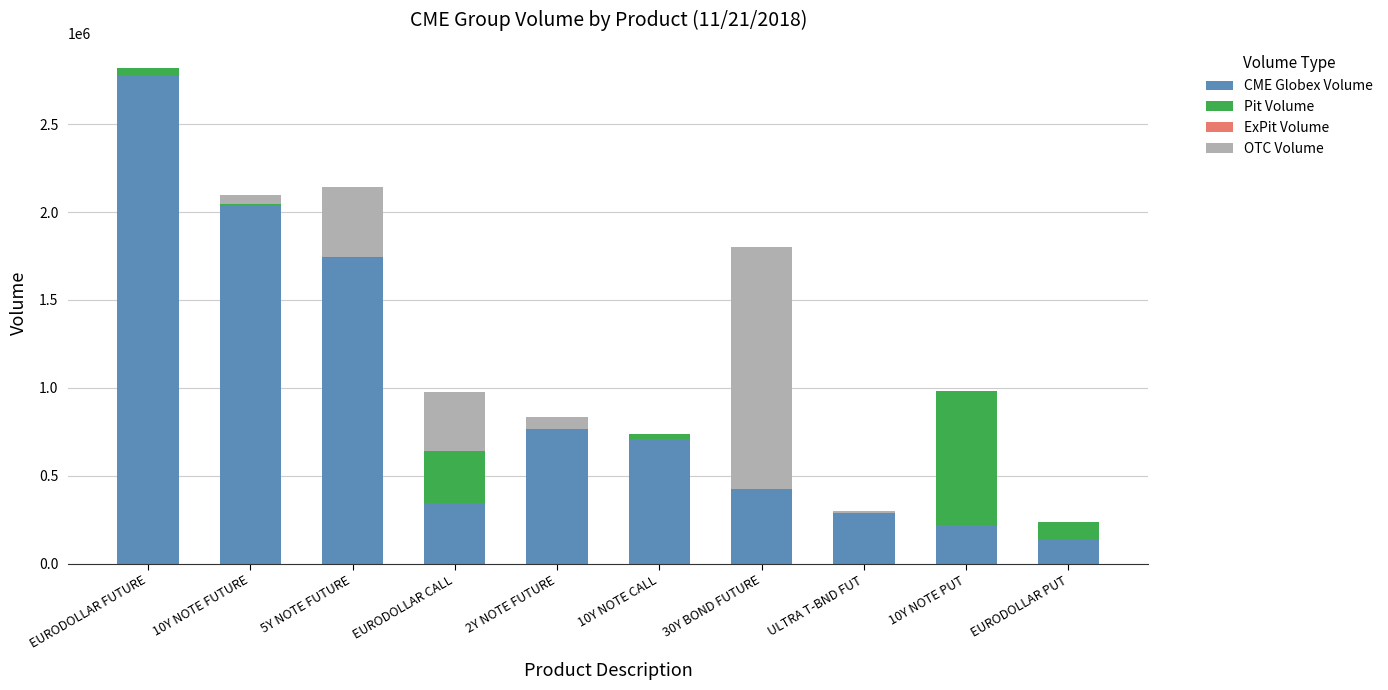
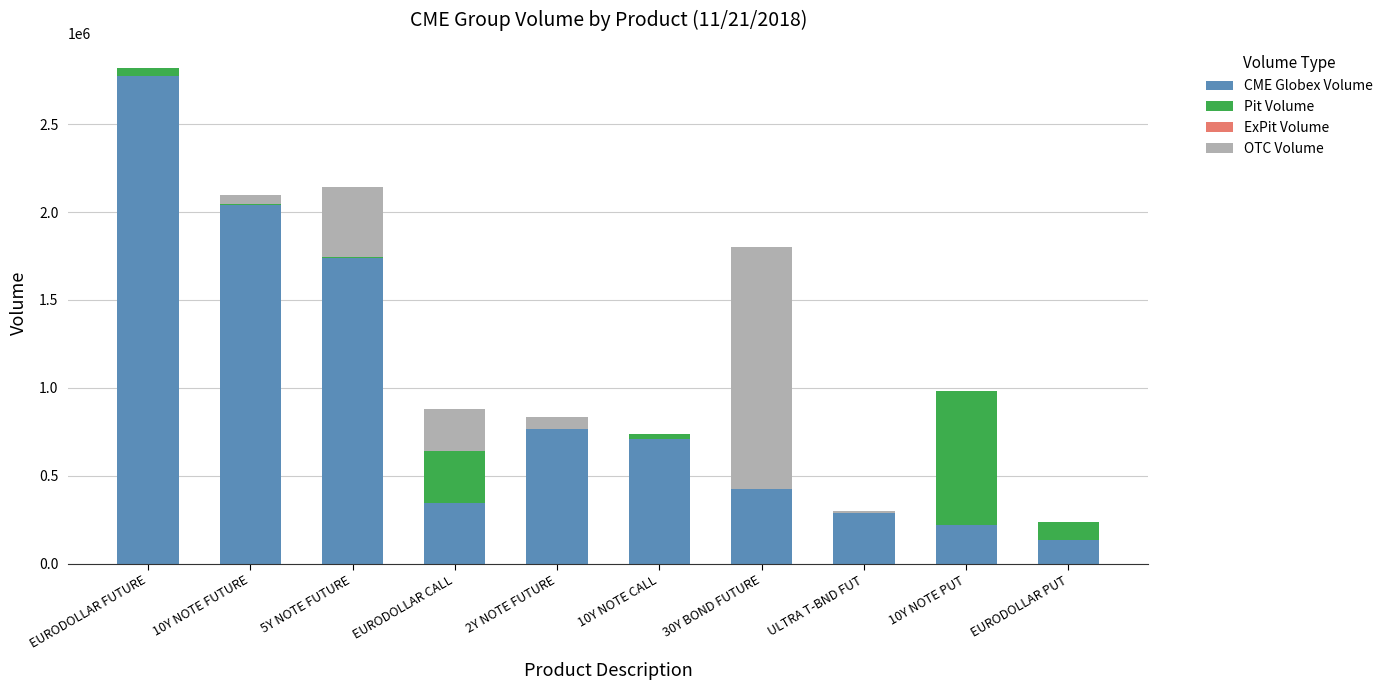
  {
    "CME Globex Volume": {
      "EURODOLLAR FUTURE": 2770000,
      "10Y NOTE FUTURE": 2040000,
      "5Y NOTE FUTURE": 1740000,
      "EURODOLLAR CALL": 350000,
      "2Y NOTE FUTURE": 770000,
      "10Y NOTE CALL": 710000,
      "30Y BOND FUTURE": 420000,
      "ULTRA T-BND FUT": 290000,
      "10Y NOTE PUT": 220000,
      "EURODOLLAR PUT": 140000
    },
    "ExPit Volume": {
      "10Y NOTE FUTURE": 0,
      "5Y NOTE FUTURE": 0,
      "2Y NOTE FUTURE": 0,
      "30Y BOND FUTURE": 0,
      "ULTRA T-BND FUT": 0
    },
    "OTC Volume": {
      "10Y NOTE FUTURE": 50000,
      "5Y NOTE FUTURE": 400000,
-     "EURODOLLAR CALL": 340000,
+     "EURODOLLAR CALL": 240000,
      "2Y NOTE FUTURE": 70000,
      "10Y NOTE CALL": 0,
      "30Y BOND FUTURE": 1380000,
      "10Y NOTE PUT": 0,
      "EURODOLLAR PUT": 0
    }
  }
